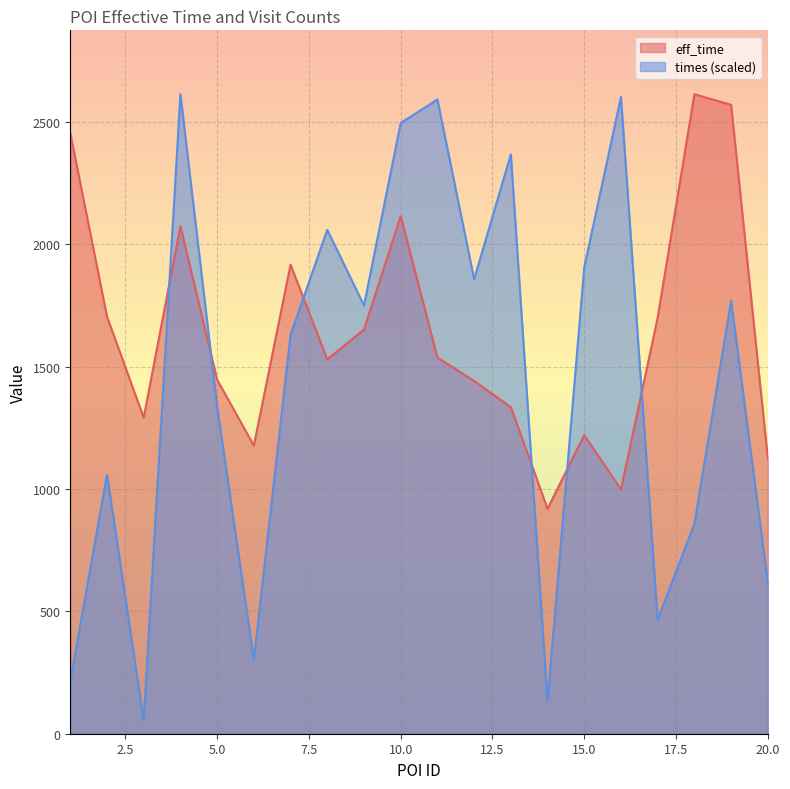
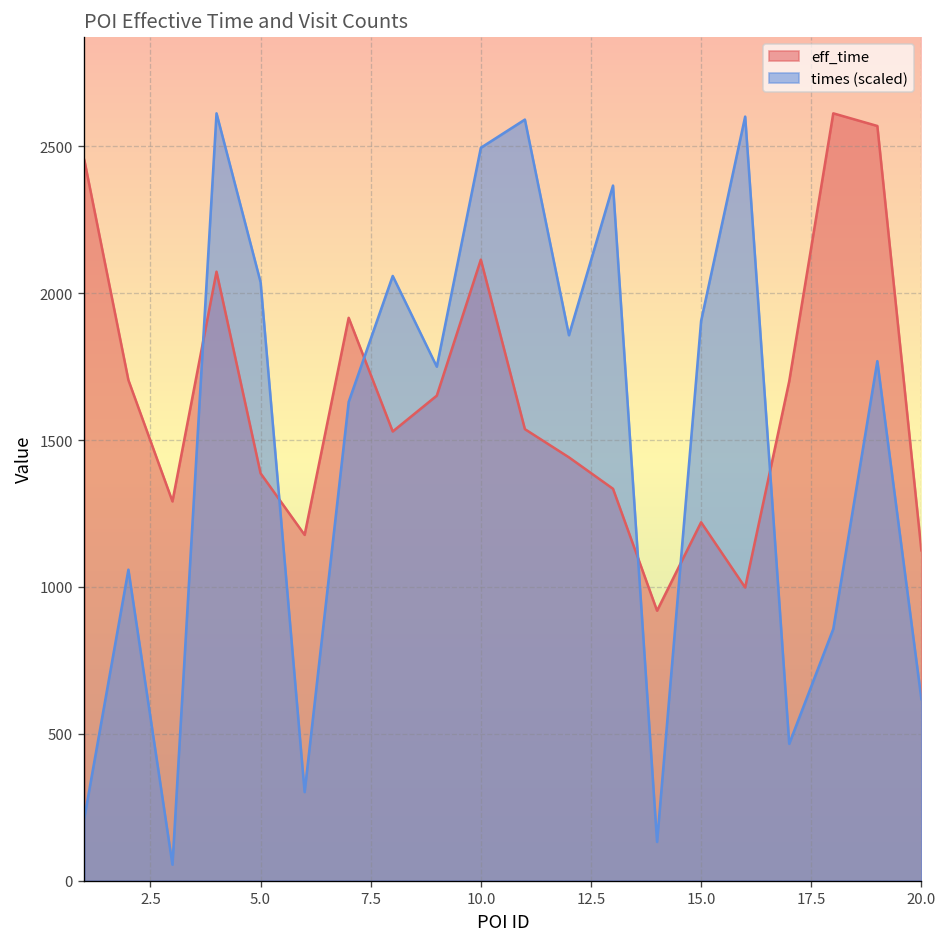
  {
    "eff_time": {
-     "5.0": 1450,
+     "5.0": 1390,
      "10.0": 2110,
      "15.0": 1220,
      "20.0": 1120
    },
    "times (scaled)": {
-     "5.0": 1340,
+     "5.0": 2040,
      "10.0": 2490,
      "15.0": 1910,
      "20.0": 620
    }
  }
